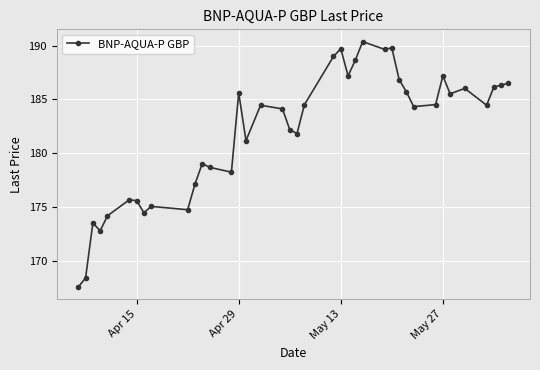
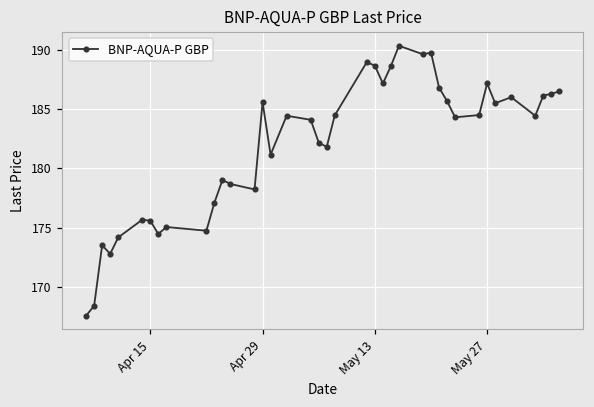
  {
    "Apr 15": 175.6,
    "Apr 29": 185.6,
-   "May 13": 189.7,
+   "May 13": 188.7,
    "May 27": 187.2
  }
